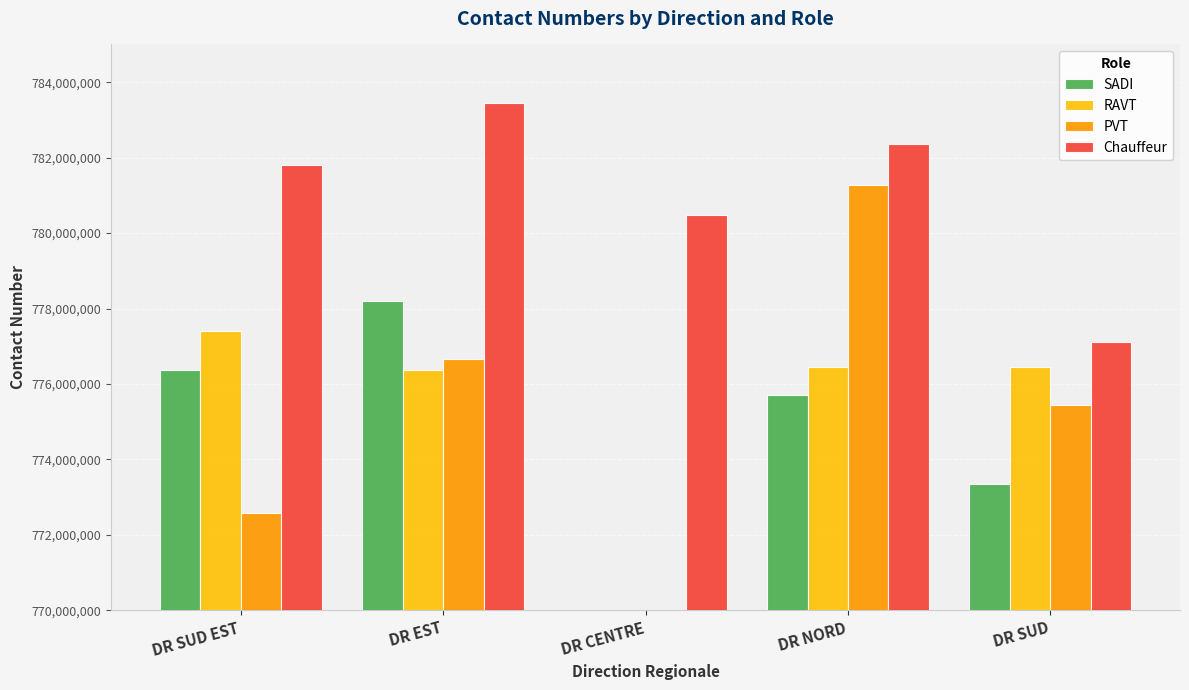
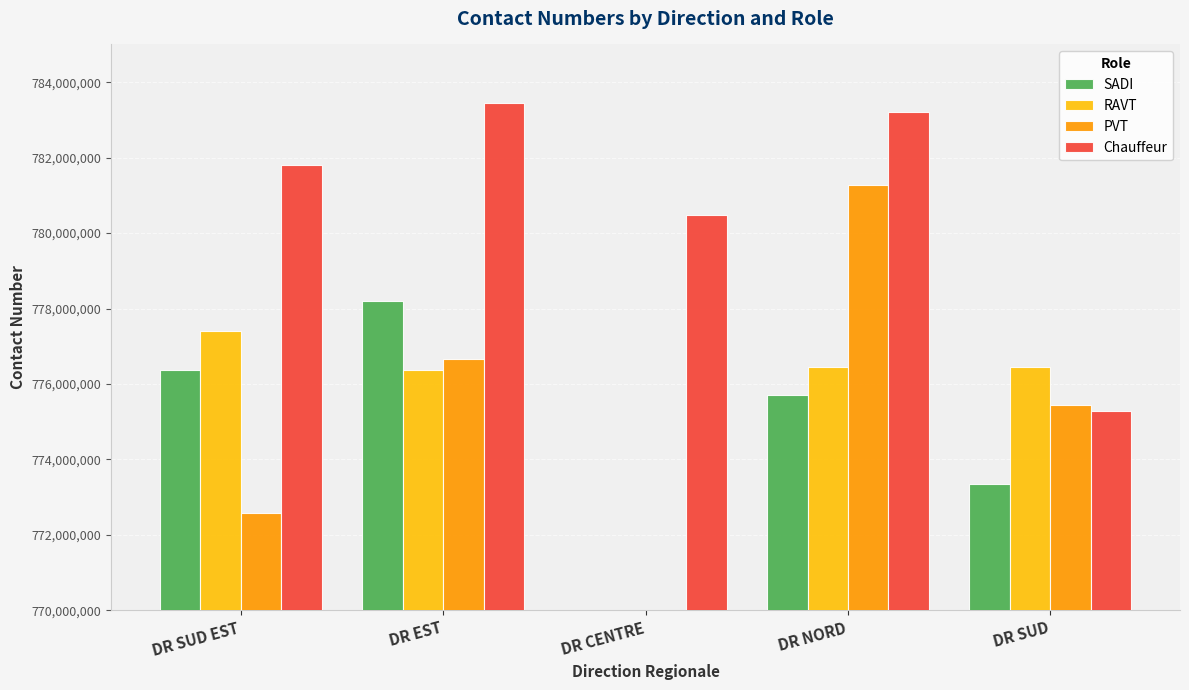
  {
    "Chauffeur": {
      "DR SUD EST": "781,800,000",
      "DR EST": "783,400,000",
      "DR CENTRE": "780,500,000",
-     "DR NORD": "782,400,000",
-     "DR SUD": "777,100,000"
+     "DR NORD": "783,200,000",
+     "DR SUD": "775,300,000"
    }
  }
